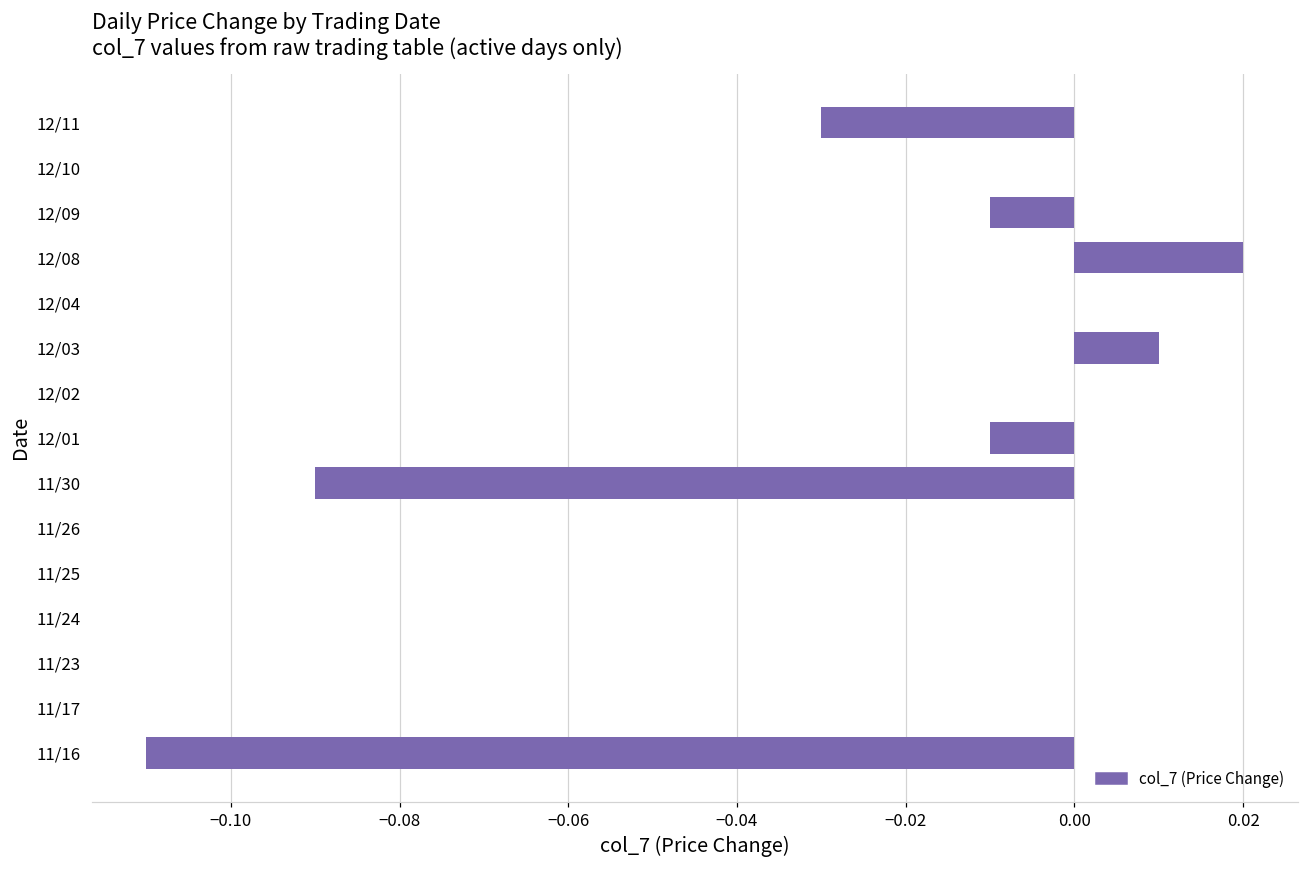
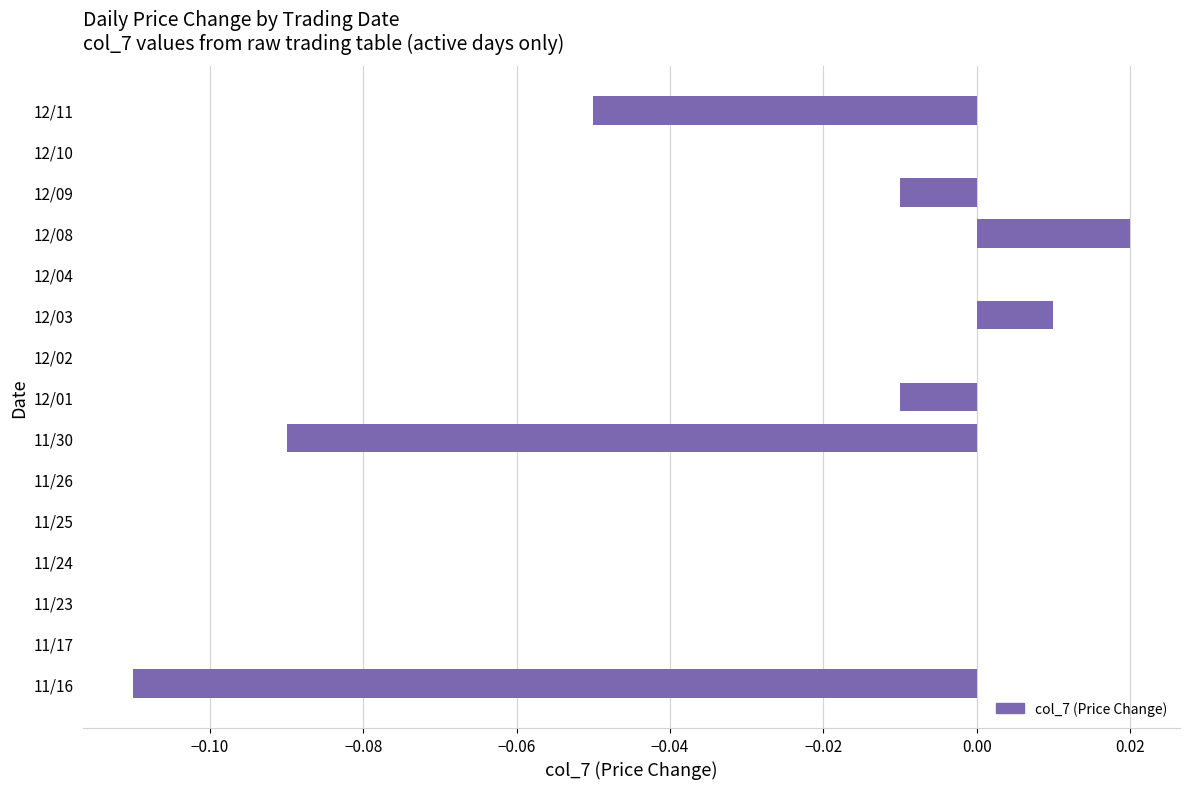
  {
-   "12/11": -0.03,
+   "12/11": -0.05,
    "12/10": 0.00,
    "12/09": -0.01,
    "12/08": 0.02,
    "12/04": 0.00,
    "12/03": 0.01,
    "12/02": 0.00,
    "12/01": -0.01,
    "11/30": -0.09,
    "11/26": 0.00,
    "11/25": 0.00,
    "11/24": 0.00,
    "11/23": 0.00,
    "11/17": 0.00,
    "11/16": -0.11
  }
